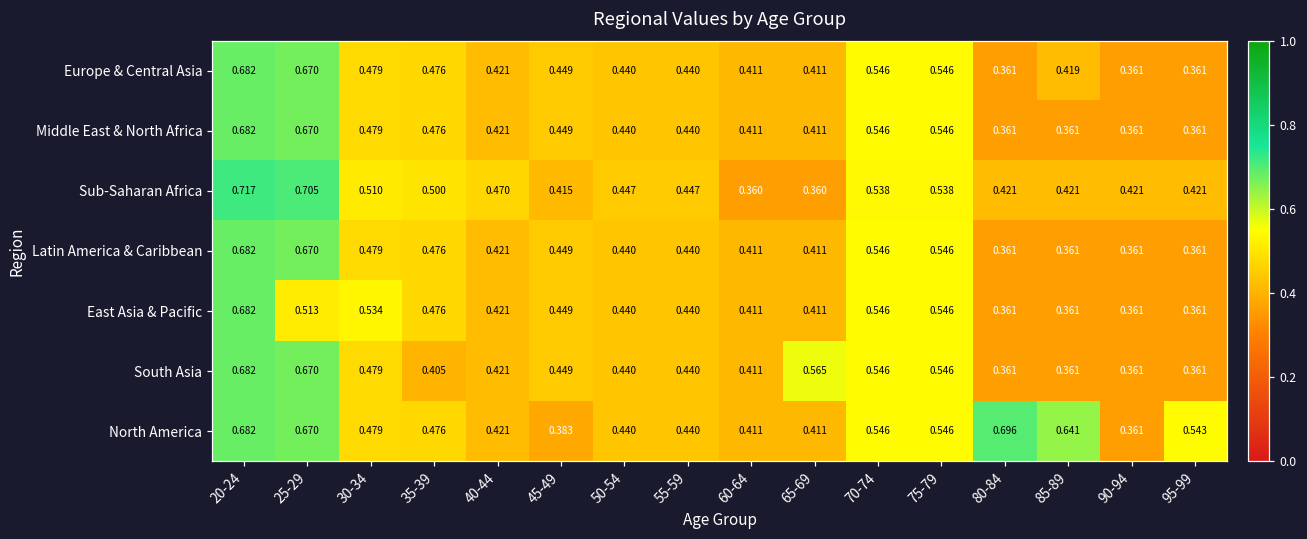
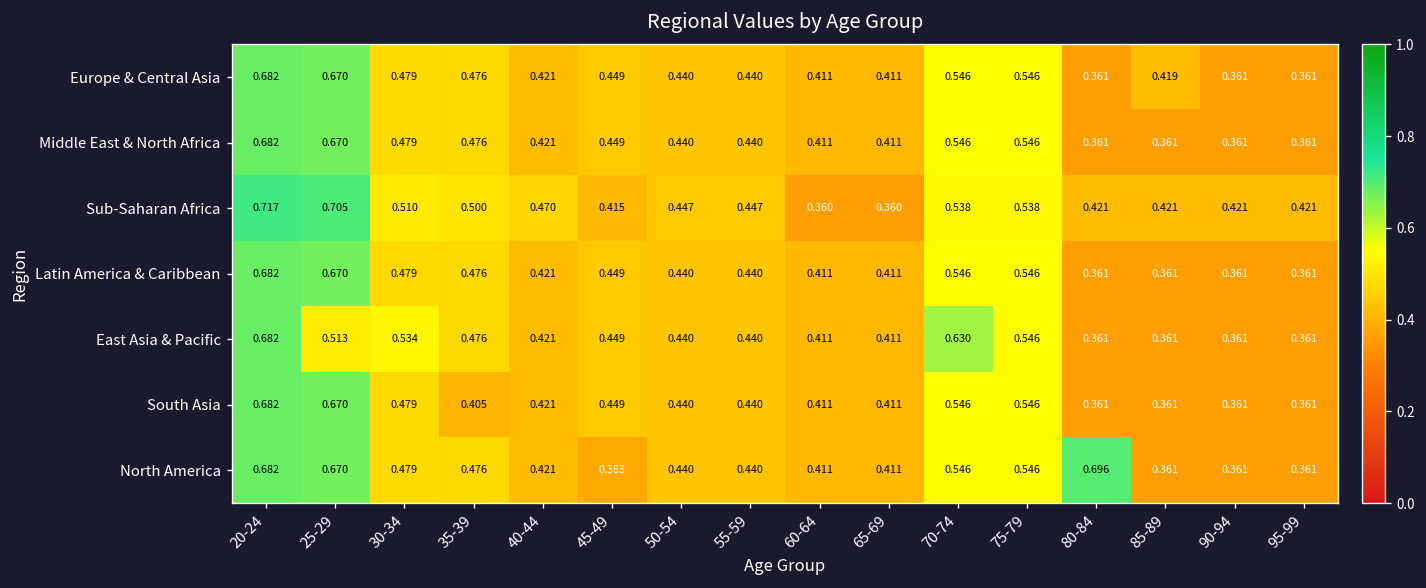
  {
    "Europe & Central Asia": {
      "20-24": 0.682,
      "25-29": 0.670,
      "30-34": 0.479,
      "35-39": 0.476,
      "40-44": 0.421,
      "45-49": 0.449,
      "50-54": 0.440,
      "55-59": 0.440,
      "60-64": 0.411,
      "65-69": 0.411,
      "70-74": 0.546,
      "75-79": 0.546,
      "80-84": 0.361,
      "85-89": 0.419,
      "90-94": 0.361,
      "95-99": 0.361
    },
    "Middle East & North Africa": {
      "20-24": 0.682,
      "25-29": 0.670,
      "30-34": 0.479,
      "35-39": 0.476,
      "40-44": 0.421,
      "45-49": 0.449,
      "50-54": 0.440,
      "55-59": 0.440,
      "60-64": 0.411,
      "65-69": 0.411,
      "70-74": 0.546,
      "75-79": 0.546,
      "80-84": 0.361,
      "85-89": 0.361,
      "90-94": 0.361,
      "95-99": 0.361
    },
    "Sub-Saharan Africa": {
      "20-24": 0.717,
      "25-29": 0.705,
      "30-34": 0.510,
      "35-39": 0.500,
      "40-44": 0.470,
      "45-49": 0.415,
      "50-54": 0.447,
      "55-59": 0.447,
      "60-64": 0.360,
      "65-69": 0.360,
      "70-74": 0.538,
      "75-79": 0.538,
      "80-84": 0.421,
      "85-89": 0.421,
      "90-94": 0.421,
      "95-99": 0.421
    },
    "Latin America & Caribbean": {
      "20-24": 0.682,
      "25-29": 0.670,
      "30-34": 0.479,
      "35-39": 0.476,
      "40-44": 0.421,
      "45-49": 0.449,
      "50-54": 0.440,
      "55-59": 0.440,
      "60-64": 0.411,
      "65-69": 0.411,
      "70-74": 0.546,
      "75-79": 0.546,
      "80-84": 0.361,
      "85-89": 0.361,
      "90-94": 0.361,
      "95-99": 0.361
    },
    "East Asia & Pacific": {
      "20-24": 0.682,
      "25-29": 0.513,
      "30-34": 0.534,
      "35-39": 0.476,
      "40-44": 0.421,
      "45-49": 0.449,
      "50-54": 0.440,
      "55-59": 0.440,
      "60-64": 0.411,
      "65-69": 0.411,
-     "70-74": 0.546,
+     "70-74": 0.630,
      "75-79": 0.546,
      "80-84": 0.361,
      "85-89": 0.361,
      "90-94": 0.361,
      "95-99": 0.361
    },
    "South Asia": {
      "20-24": 0.682,
      "25-29": 0.670,
      "30-34": 0.479,
      "35-39": 0.405,
      "40-44": 0.421,
      "45-49": 0.449,
      "50-54": 0.440,
      "55-59": 0.440,
      "60-64": 0.411,
-     "65-69": 0.565,
+     "65-69": 0.411,
      "70-74": 0.546,
      "75-79": 0.546,
      "80-84": 0.361,
      "85-89": 0.361,
      "90-94": 0.361,
      "95-99": 0.361
    },
    "North America": {
      "20-24": 0.682,
      "25-29": 0.670,
      "30-34": 0.479,
      "35-39": 0.476,
      "40-44": 0.421,
      "45-49": 0.383,
      "50-54": 0.440,
      "55-59": 0.440,
      "60-64": 0.411,
      "65-69": 0.411,
      "70-74": 0.546,
      "75-79": 0.546,
      "80-84": 0.696,
-     "85-89": 0.641,
+     "85-89": 0.361,
      "90-94": 0.361,
-     "95-99": 0.543
+     "95-99": 0.361
    }
  }
